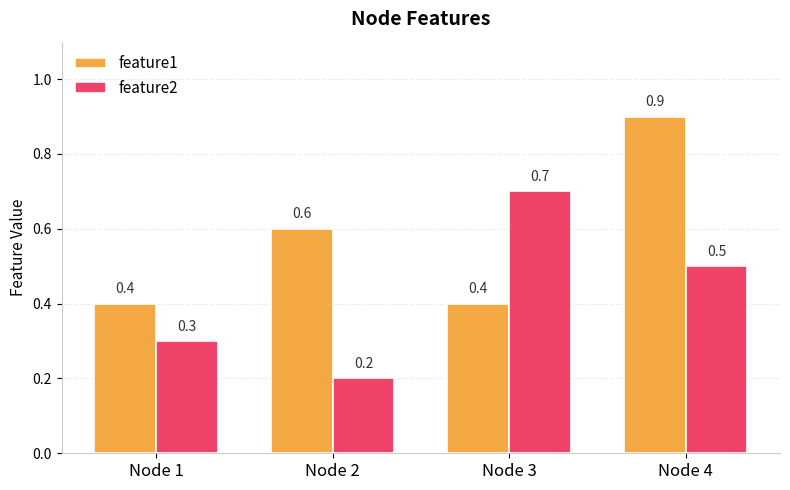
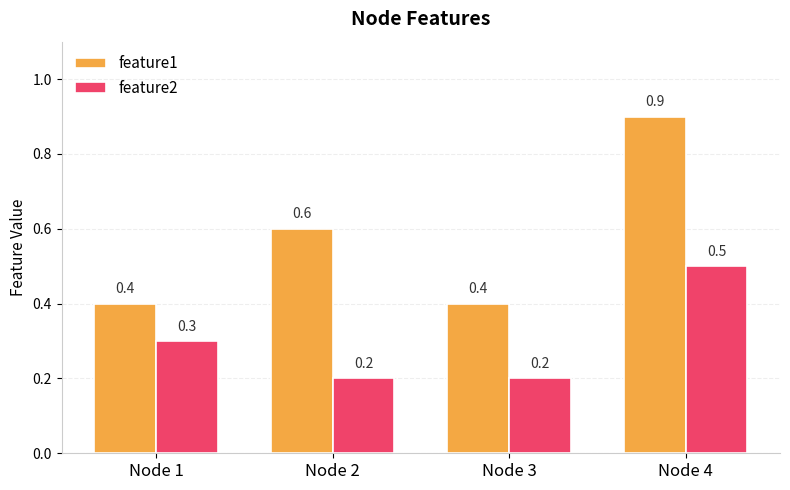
  {
    "feature1": {
      "Node 1": 0.4,
      "Node 2": 0.6,
      "Node 3": 0.4,
      "Node 4": 0.9
    },
    "feature2": {
      "Node 1": 0.3,
      "Node 2": 0.2,
-     "Node 3": 0.7,
+     "Node 3": 0.2,
      "Node 4": 0.5
    }
  }
